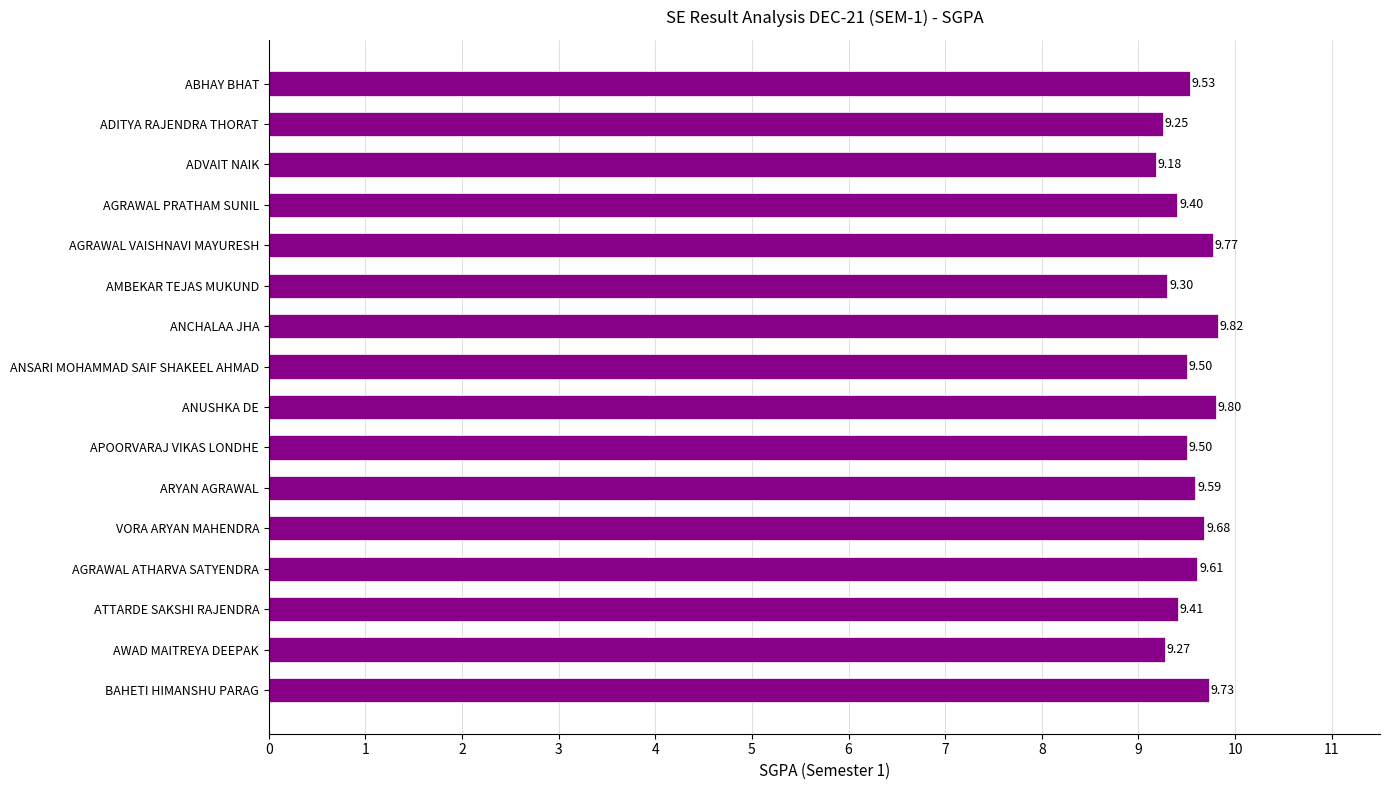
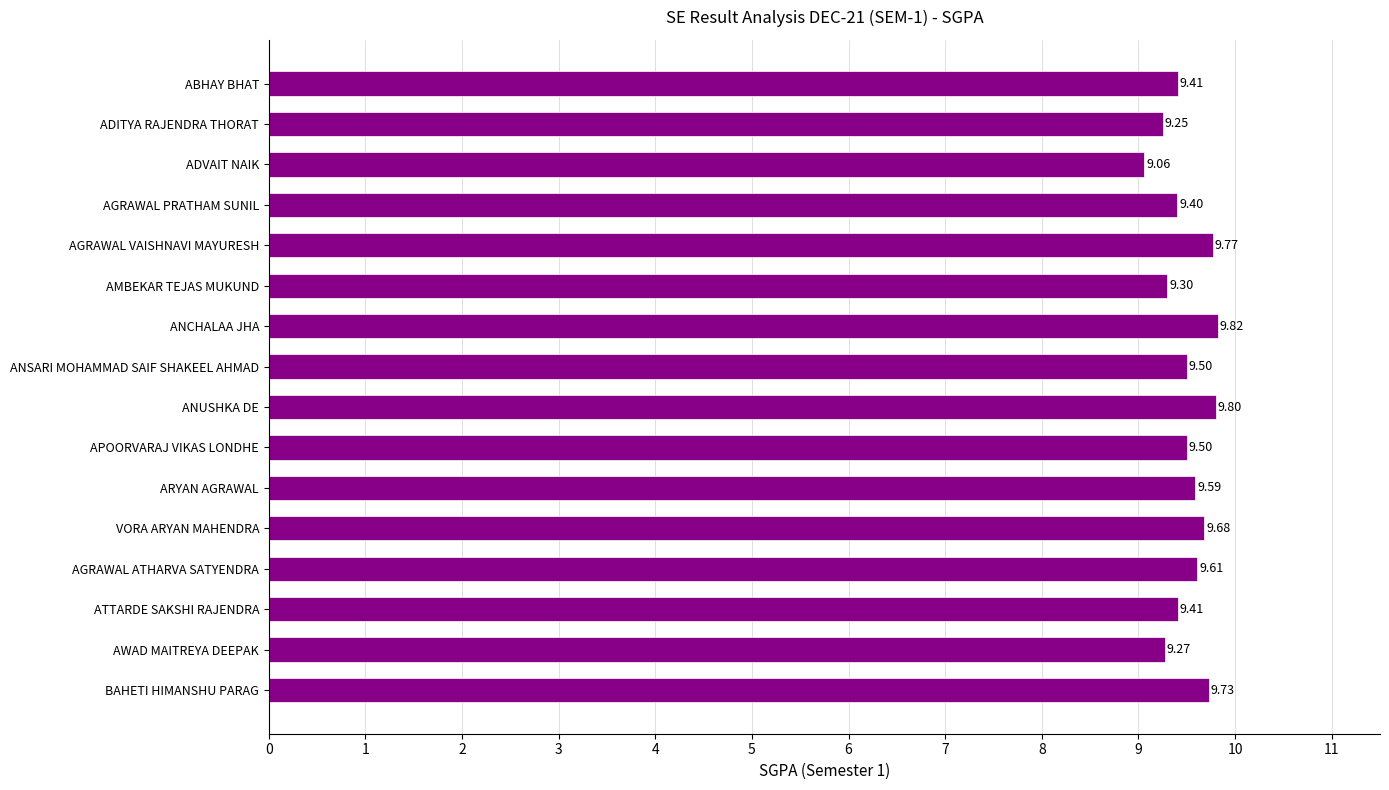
  {
-   "ABHAY BHAT": 9.53,
+   "ABHAY BHAT": 9.41,
    "ADITYA RAJENDRA THORAT": 9.25,
-   "ADVAIT NAIK": 9.18,
+   "ADVAIT NAIK": 9.06,
    "AGRAWAL PRATHAM SUNIL": 9.40,
    "AGRAWAL VAISHNAVI MAYURESH": 9.77,
    "AMBEKAR TEJAS MUKUND": 9.30,
    "ANCHALAA JHA": 9.82,
    "ANSARI MOHAMMAD SAIF SHAKEEL AHMAD": 9.50,
    "ANUSHKA DE": 9.80,
    "APOORVARAJ VIKAS LONDHE": 9.50,
    "ARYAN AGRAWAL": 9.59,
    "VORA ARYAN MAHENDRA": 9.68,
    "AGRAWAL ATHARVA SATYENDRA": 9.61,
    "ATTARDE SAKSHI RAJENDRA": 9.41,
    "AWAD MAITREYA DEEPAK": 9.27,
    "BAHETI HIMANSHU PARAG": 9.73
  }
